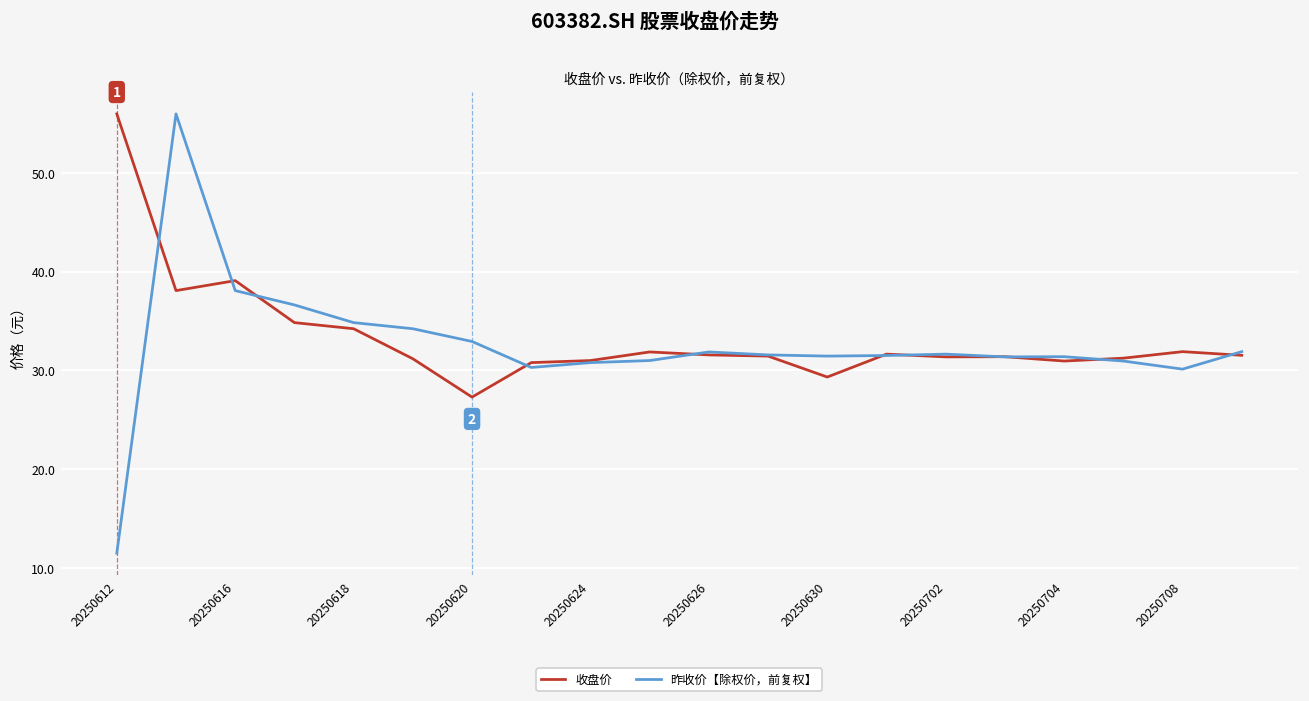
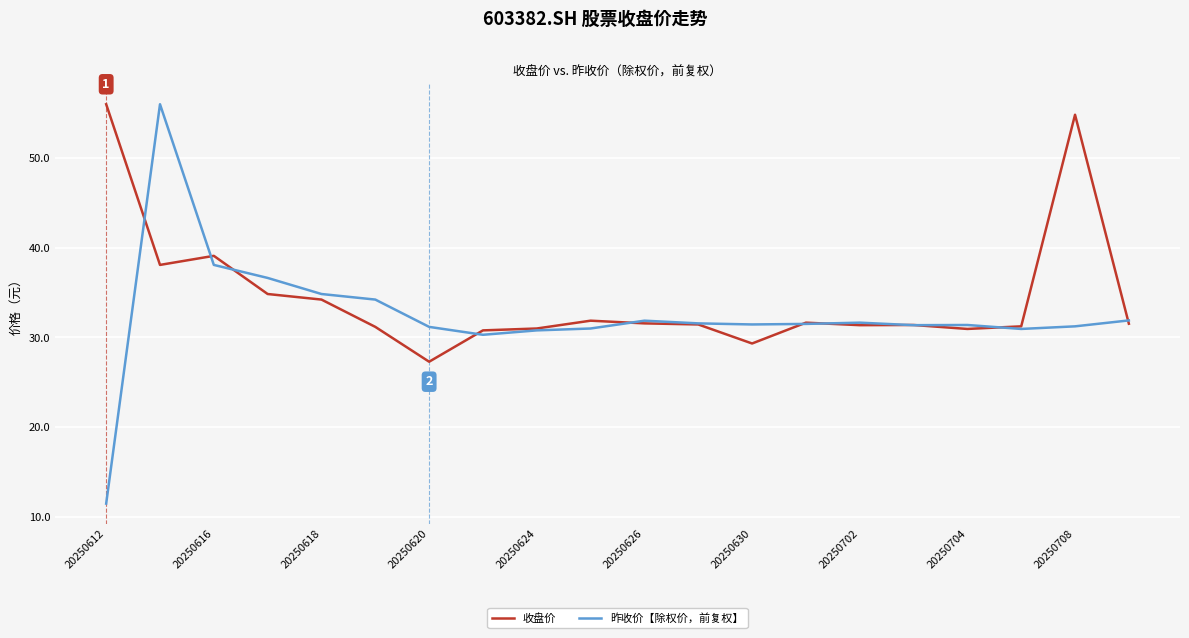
  {
    "收盘价": {
      "20250616": 39,
      "20250618": 34,
      "20250626": 32,
      "20250630": 29,
      "20250704": 31,
-     "20250708": 32
+     "20250708": 55
    },
    "昨收价【除权价，前复权】": {
      "20250612": 12,
      "20250616": 38,
      "20250618": 35,
-     "20250620": 33,
+     "20250620": 31,
      "20250626": 32,
      "20250630": 31,
      "20250704": 31,
-     "20250708": 30
+     "20250708": 31
    }
  }
